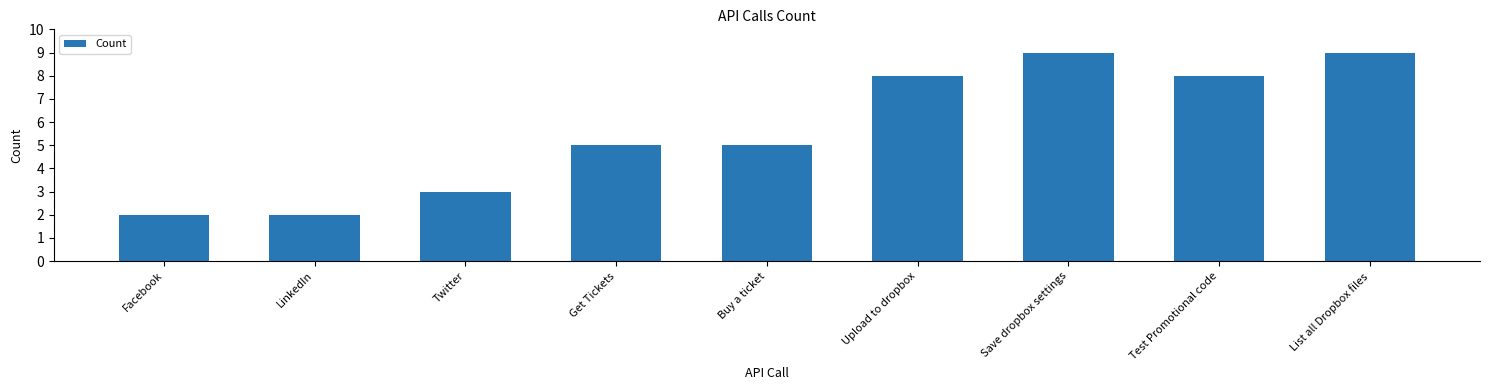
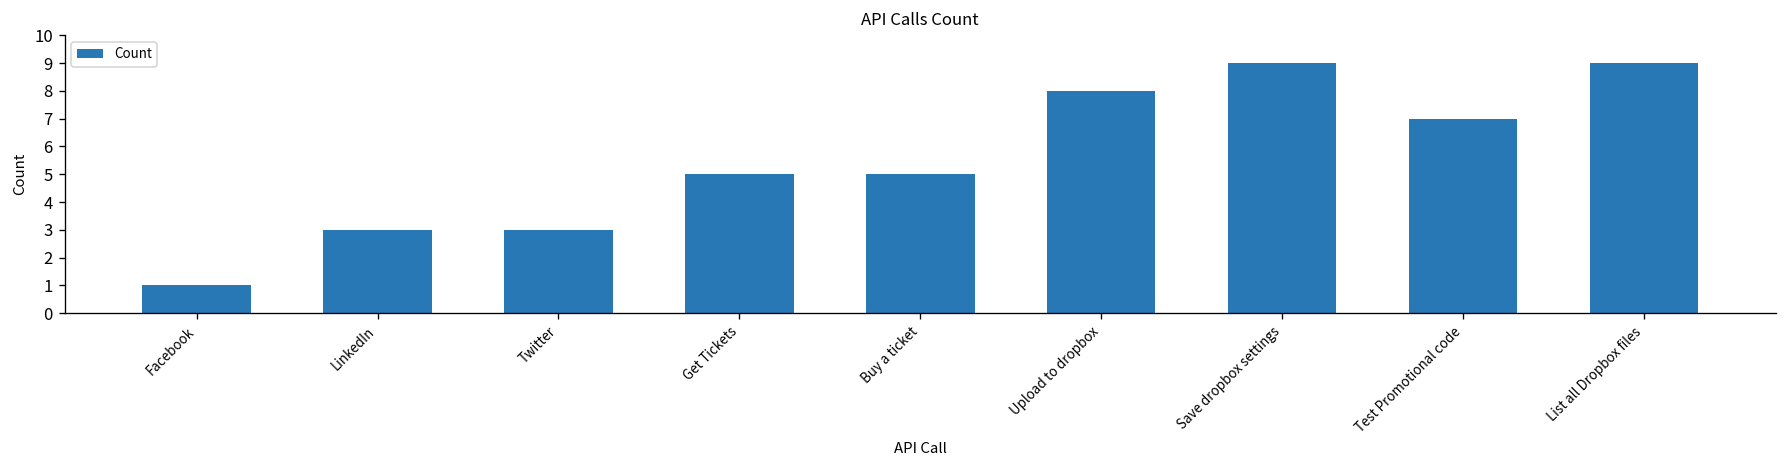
  {
-   "Facebook": 2,
-   "LinkedIn": 2,
+   "Facebook": 1,
+   "LinkedIn": 3,
    "Twitter": 3,
    "Get Tickets": 5,
    "Buy a ticket": 5,
    "Upload to dropbox": 8,
    "Save dropbox settings": 9,
-   "Test Promotional code": 8,
+   "Test Promotional code": 7,
    "List all Dropbox files": 9
  }
